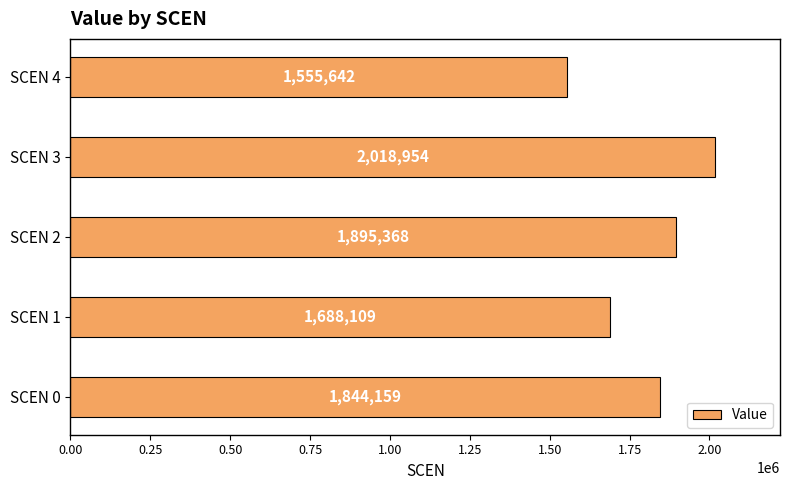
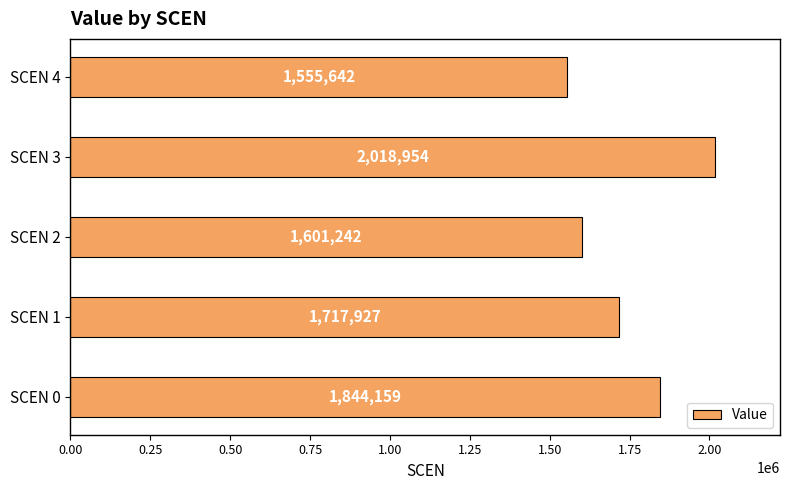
  {
    "SCEN 4": "1,555,642",
    "SCEN 3": "2,018,954",
-   "SCEN 2": "1,895,368",
-   "SCEN 1": "1,688,109",
+   "SCEN 2": "1,601,242",
+   "SCEN 1": "1,717,927",
    "SCEN 0": "1,844,159"
  }
